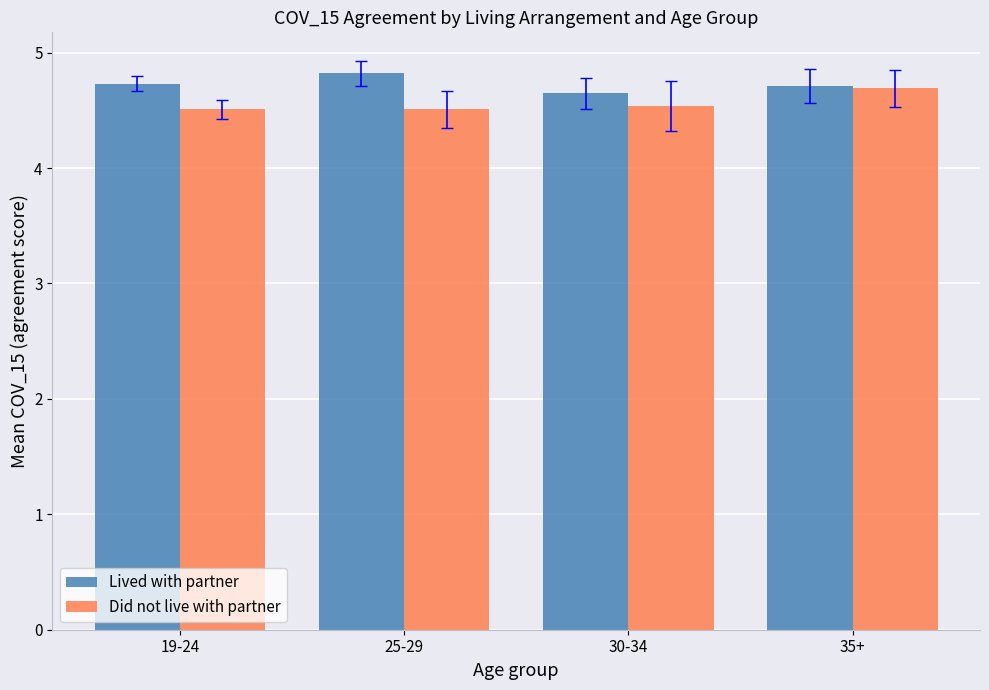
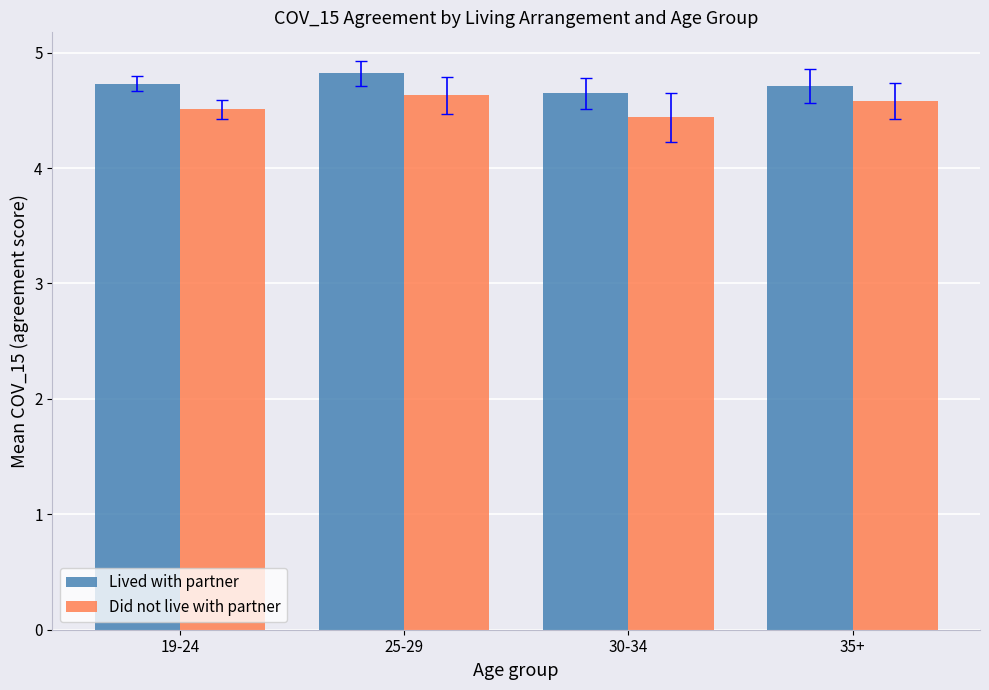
  {
    "Did not live with partner": {
      "19-24": 4.51,
-     "25-29": 4.51,
-     "30-34": 4.54,
-     "35+": 4.69
+     "25-29": 4.63,
+     "30-34": 4.44,
+     "35+": 4.58
    }
  }
